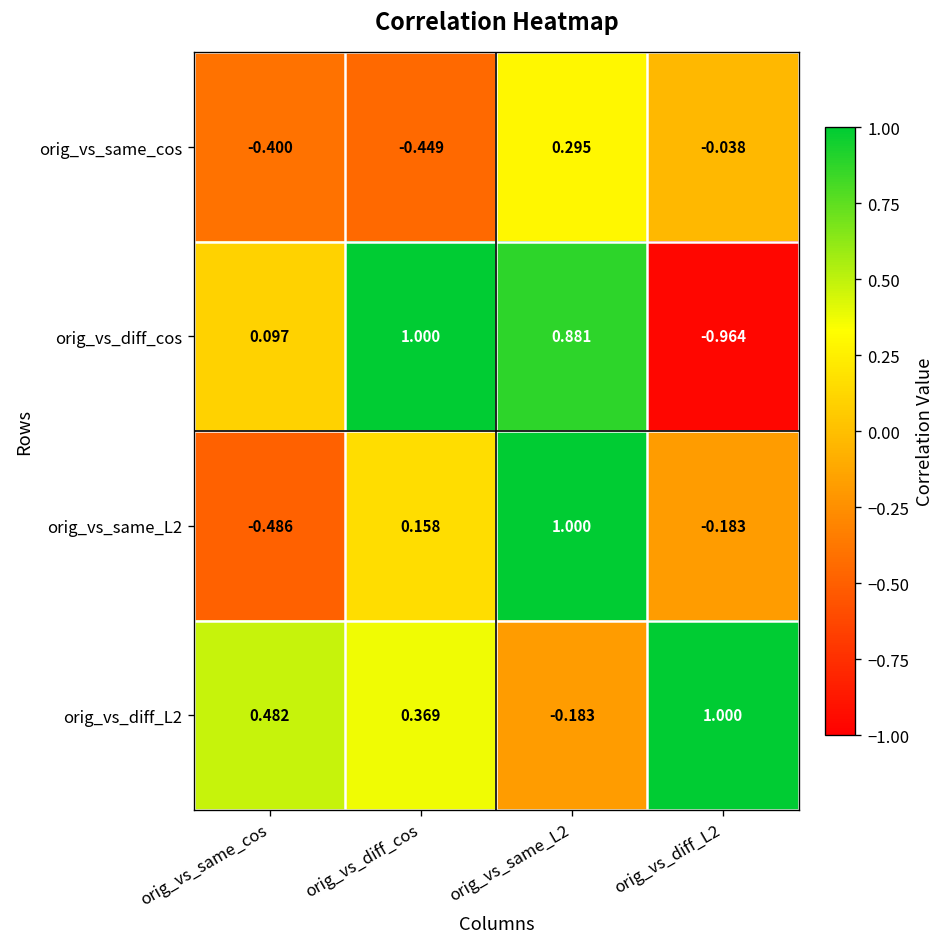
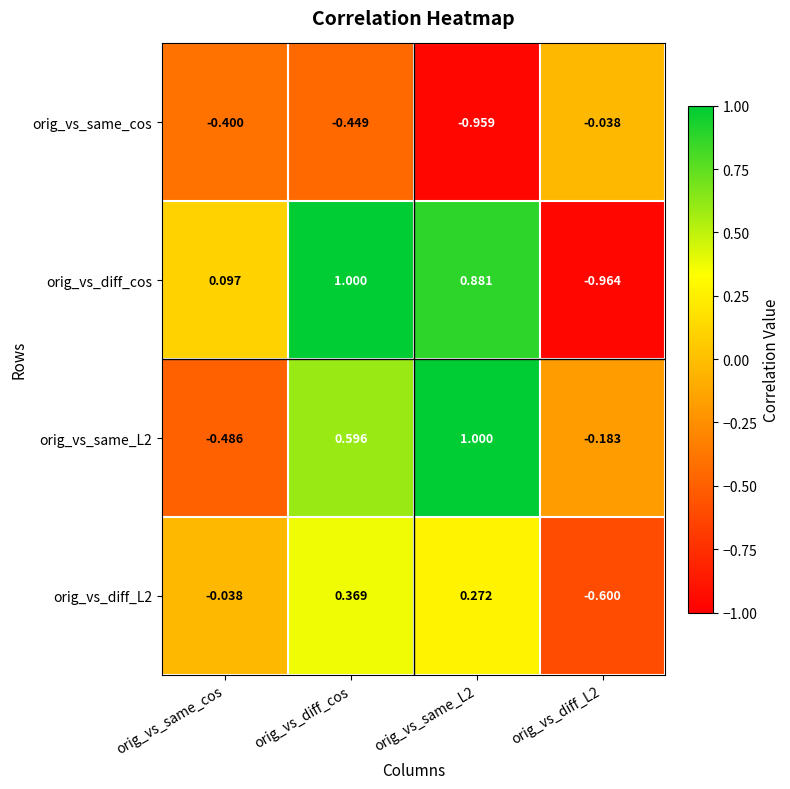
  {
    "orig_vs_same_cos": {
      "orig_vs_same_cos": -0.400,
      "orig_vs_diff_cos": -0.449,
-     "orig_vs_same_L2": 0.295,
+     "orig_vs_same_L2": -0.959,
      "orig_vs_diff_L2": -0.038
    },
    "orig_vs_diff_cos": {
      "orig_vs_same_cos": 0.097,
      "orig_vs_diff_cos": 1.000,
      "orig_vs_same_L2": 0.881,
      "orig_vs_diff_L2": -0.964
    },
    "orig_vs_same_L2": {
      "orig_vs_same_cos": -0.486,
-     "orig_vs_diff_cos": 0.158,
+     "orig_vs_diff_cos": 0.596,
      "orig_vs_same_L2": 1.000,
      "orig_vs_diff_L2": -0.183
    },
    "orig_vs_diff_L2": {
-     "orig_vs_same_cos": 0.482,
+     "orig_vs_same_cos": -0.038,
      "orig_vs_diff_cos": 0.369,
-     "orig_vs_same_L2": -0.183,
-     "orig_vs_diff_L2": 1.000
+     "orig_vs_same_L2": 0.272,
+     "orig_vs_diff_L2": -0.600
    }
  }
